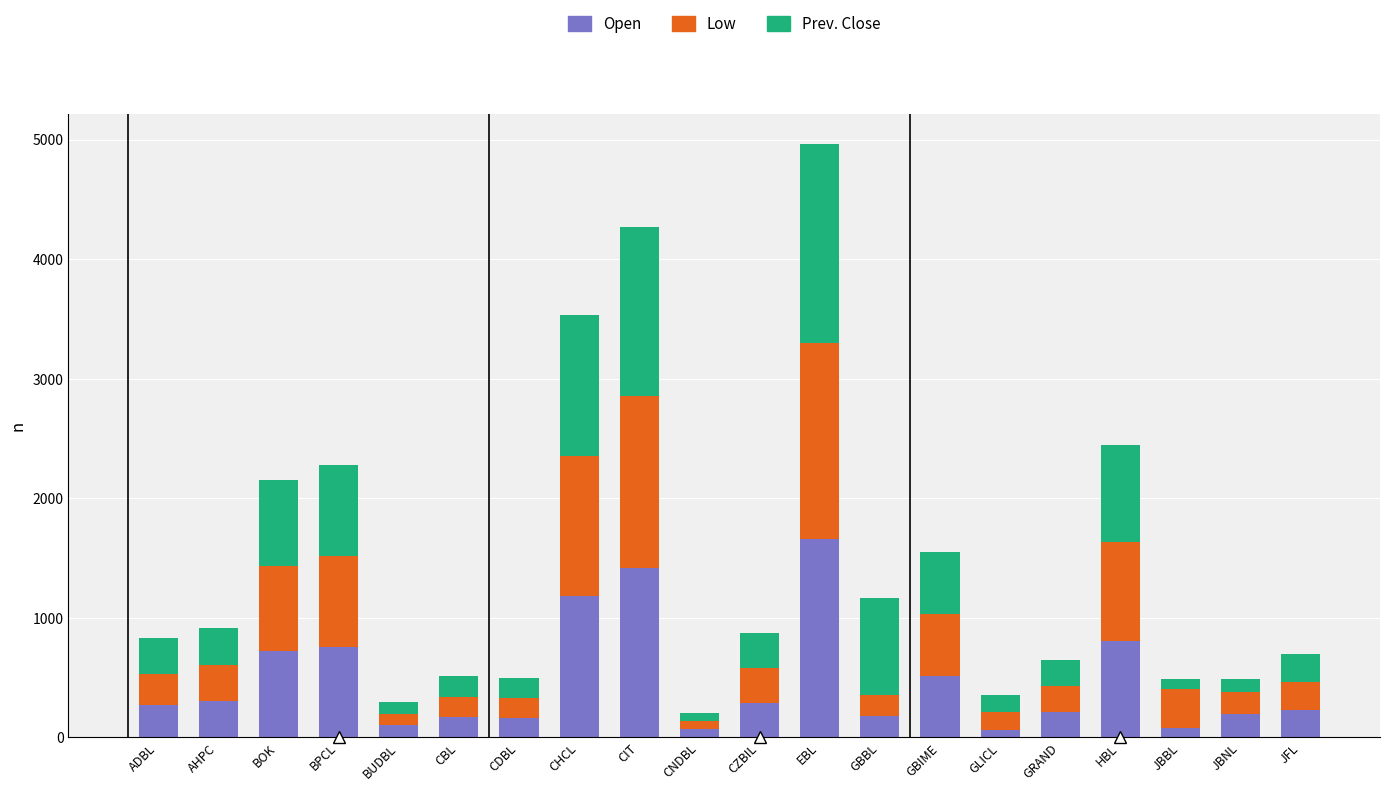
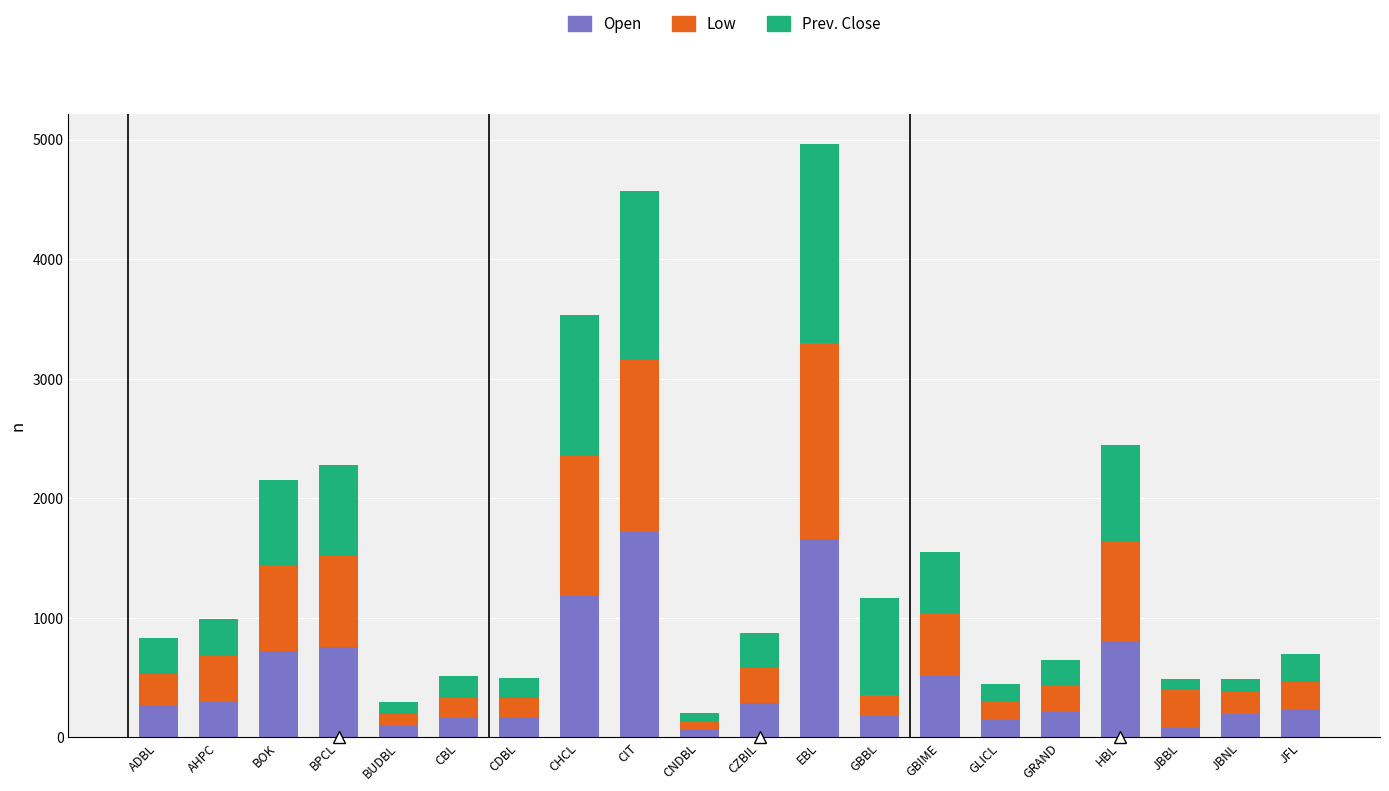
  {
    "Open": {
      "ADBL": 270,
      "AHPC": 310,
      "BOK": 720,
      "BPCL": 760,
      "BUDBL": 100,
      "CBL": 170,
      "CDBL": 170,
      "CHCL": 1180,
-     "CIT": 1420,
+     "CIT": 1710,
      "CNDBL": 70,
      "CZBIL": 290,
      "EBL": 1660,
      "GBBL": 180,
      "GBIME": 520,
-     "GLICL": 60,
+     "GLICL": 150,
      "GRAND": 220,
      "HBL": 810,
      "JBBL": 80,
      "JBNL": 190,
      "JFL": 230
    },
    "Low": {
      "ADBL": 260,
-     "AHPC": 300,
+     "AHPC": 380,
      "BOK": 720,
      "BPCL": 760,
      "BUDBL": 100,
      "CBL": 170,
      "CDBL": 160,
      "CHCL": 1180,
      "CIT": 1440,
      "CNDBL": 70,
      "CZBIL": 290,
      "EBL": 1640,
      "GBBL": 180,
      "GBIME": 520,
      "GLICL": 150,
      "GRAND": 220,
      "HBL": 830,
      "JBBL": 320,
      "JBNL": 190,
      "JFL": 230
    },
    "Prev. Close": {
      "ADBL": 300,
      "AHPC": 310,
      "BOK": 720,
      "BPCL": 760,
      "BUDBL": 100,
      "CBL": 170,
      "CDBL": 170,
      "CHCL": 1180,
      "CIT": 1420,
      "CNDBL": 70,
      "CZBIL": 290,
      "EBL": 1660,
      "GBBL": 810,
      "GBIME": 520,
      "GLICL": 150,
      "GRAND": 220,
      "HBL": 810,
      "JBBL": 80,
      "JBNL": 110,
      "JFL": 230
    }
  }
